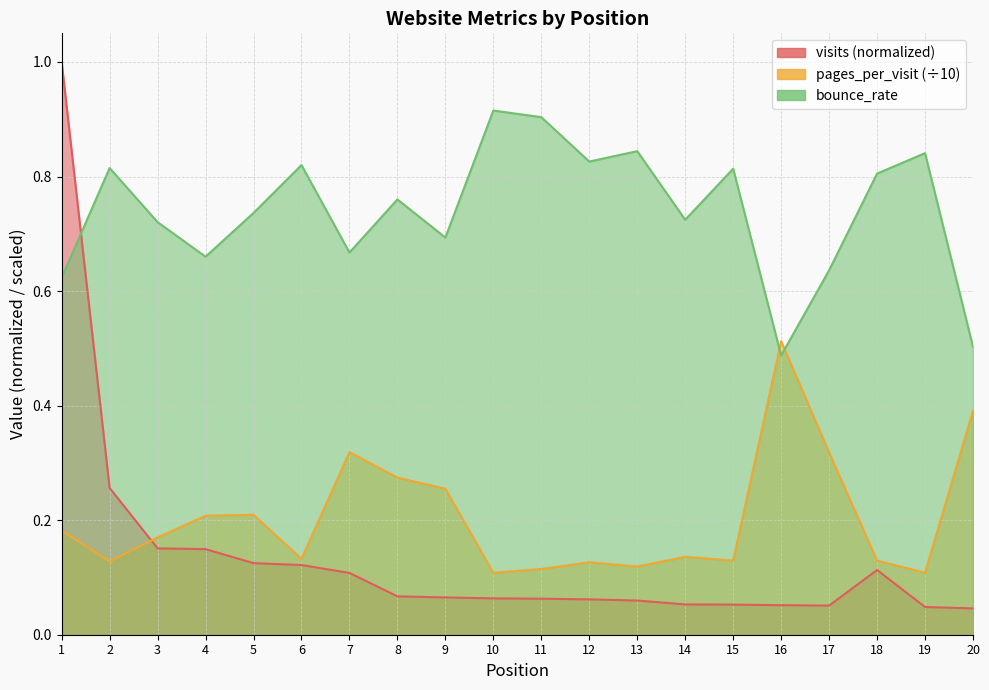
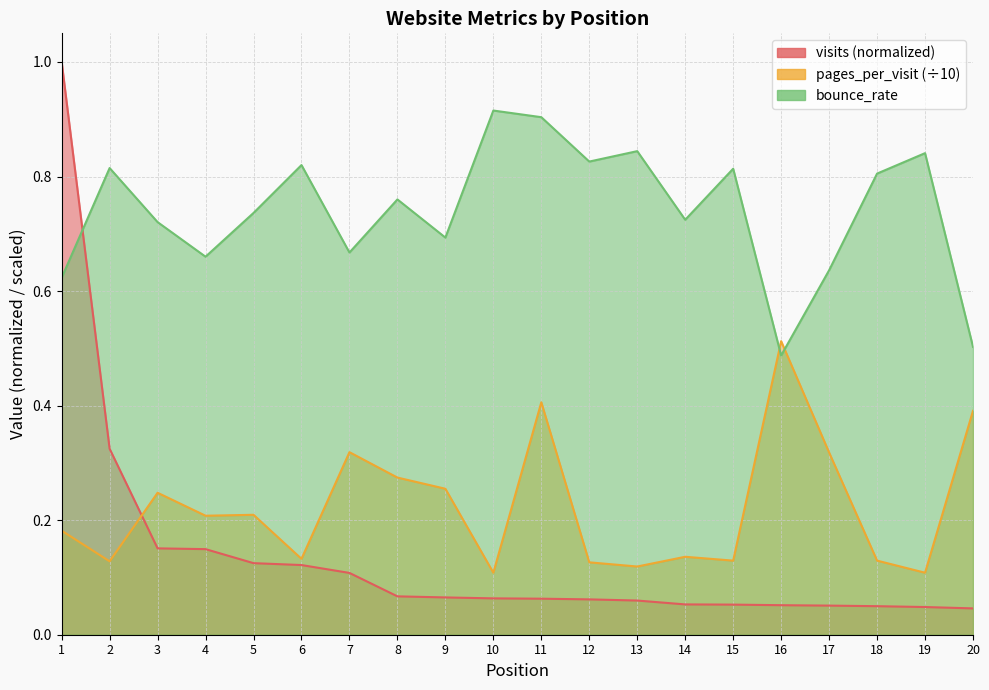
  {
    "visits (normalized)": {
      "1": 1.00,
-     "2": 0.26,
+     "2": 0.32,
      "3": 0.15,
      "4": 0.15,
      "5": 0.12,
      "6": 0.12,
      "7": 0.11,
      "8": 0.07,
      "9": 0.07,
      "10": 0.06,
      "11": 0.06,
      "12": 0.06,
      "13": 0.06,
      "14": 0.05,
      "15": 0.05,
      "16": 0.05,
      "17": 0.05,
-     "18": 0.11,
+     "18": 0.05,
      "19": 0.05,
      "20": 0.05
    },
    "pages_per_visit (÷10)": {
      "1": 0.18,
      "2": 0.13,
-     "3": 0.17,
+     "3": 0.25,
      "4": 0.21,
      "5": 0.21,
      "6": 0.13,
      "7": 0.32,
      "8": 0.27,
      "9": 0.25,
      "10": 0.11,
-     "11": 0.11,
+     "11": 0.41,
      "12": 0.13,
      "13": 0.12,
      "14": 0.14,
      "15": 0.13,
      "16": 0.51,
      "17": 0.32,
      "18": 0.13,
      "19": 0.11,
      "20": 0.39
    },
    "bounce_rate": {
      "1": 0.62,
      "2": 0.81,
      "3": 0.72,
      "4": 0.66,
      "5": 0.74,
      "6": 0.82,
      "7": 0.67,
      "8": 0.76,
      "9": 0.69,
      "10": 0.92,
      "11": 0.90,
      "12": 0.83,
      "13": 0.84,
      "14": 0.72,
      "15": 0.81,
      "16": 0.49,
      "17": 0.64,
      "18": 0.81,
      "19": 0.84,
      "20": 0.50
    }
  }
